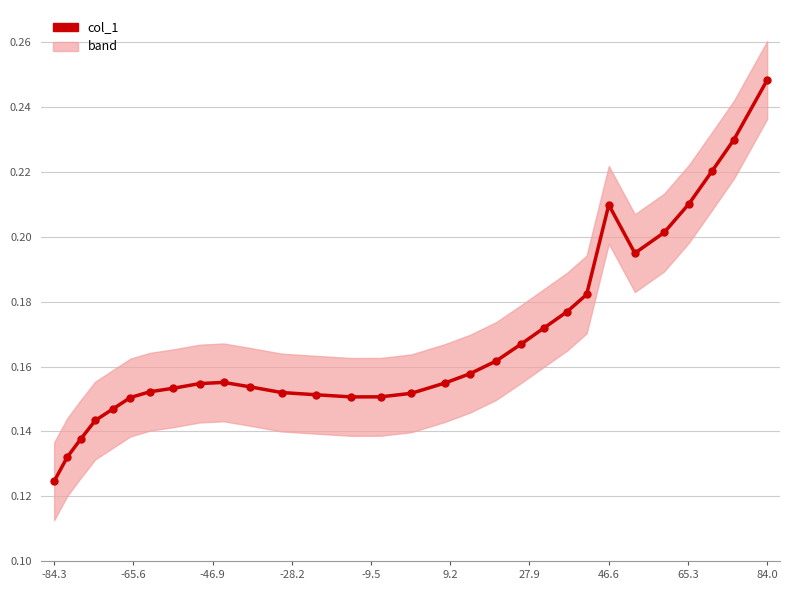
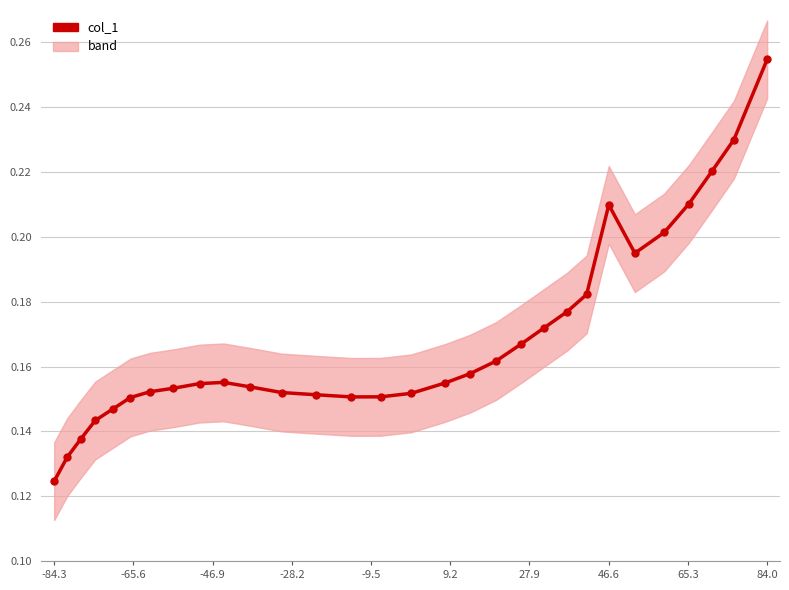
  {
    "col_1": {
      "-84.3": 0.125,
      "46.6": 0.210,
-     "84.0": 0.248
+     "84.0": 0.255
    }
  }
